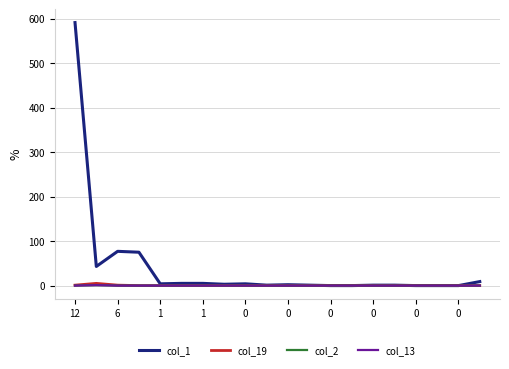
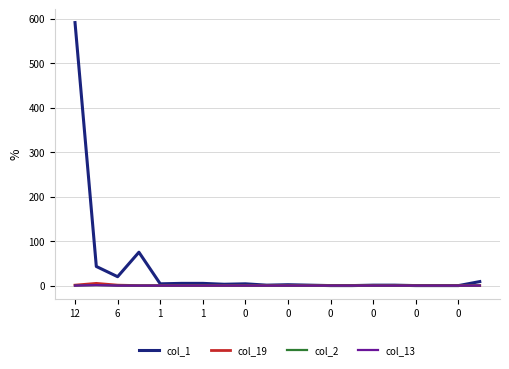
  {
    "col_1": {
      "12": 590,
-     "6": 80
+     "6": 20
    }
  }
